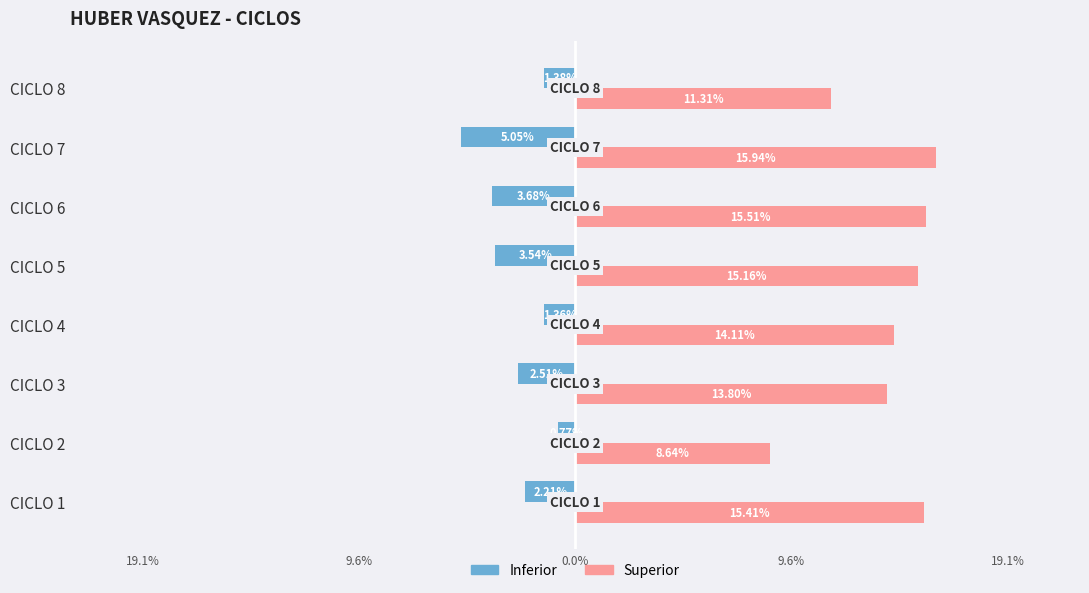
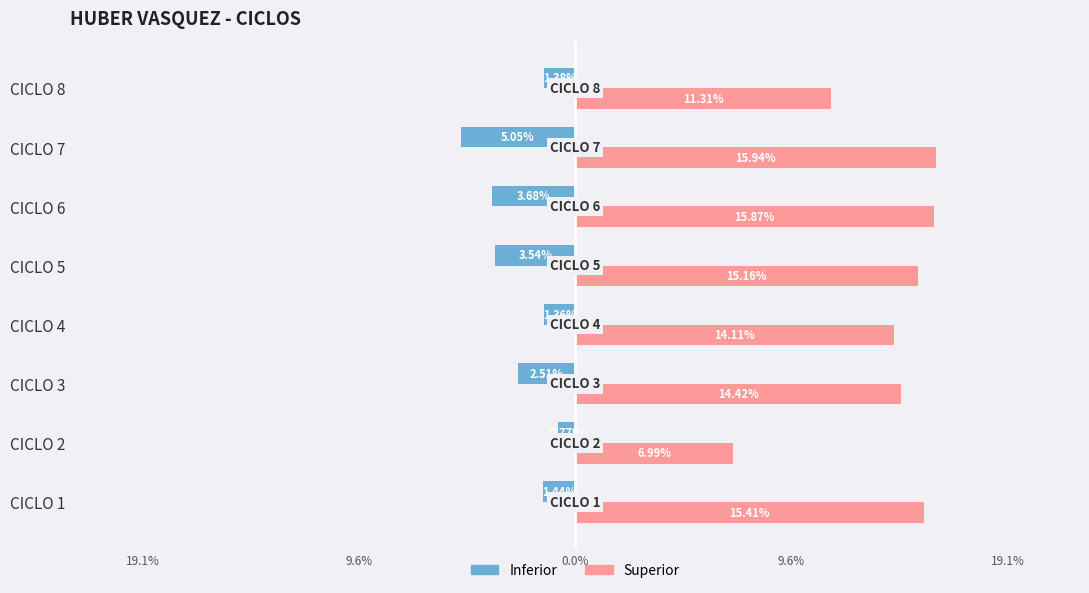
  {
    "Inferior": {
-     "CICLO 1": "2.21%"
+     "CICLO 1": "1.44%"
    },
    "Superior": {
      "CICLO 8": "11.31%",
      "CICLO 7": "15.94%",
-     "CICLO 6": "15.51%",
+     "CICLO 6": "15.87%",
      "CICLO 5": "15.16%",
      "CICLO 4": "14.11%",
-     "CICLO 3": "13.80%",
-     "CICLO 2": "8.64%",
+     "CICLO 3": "14.42%",
+     "CICLO 2": "6.99%",
      "CICLO 1": "15.41%"
    }
  }
